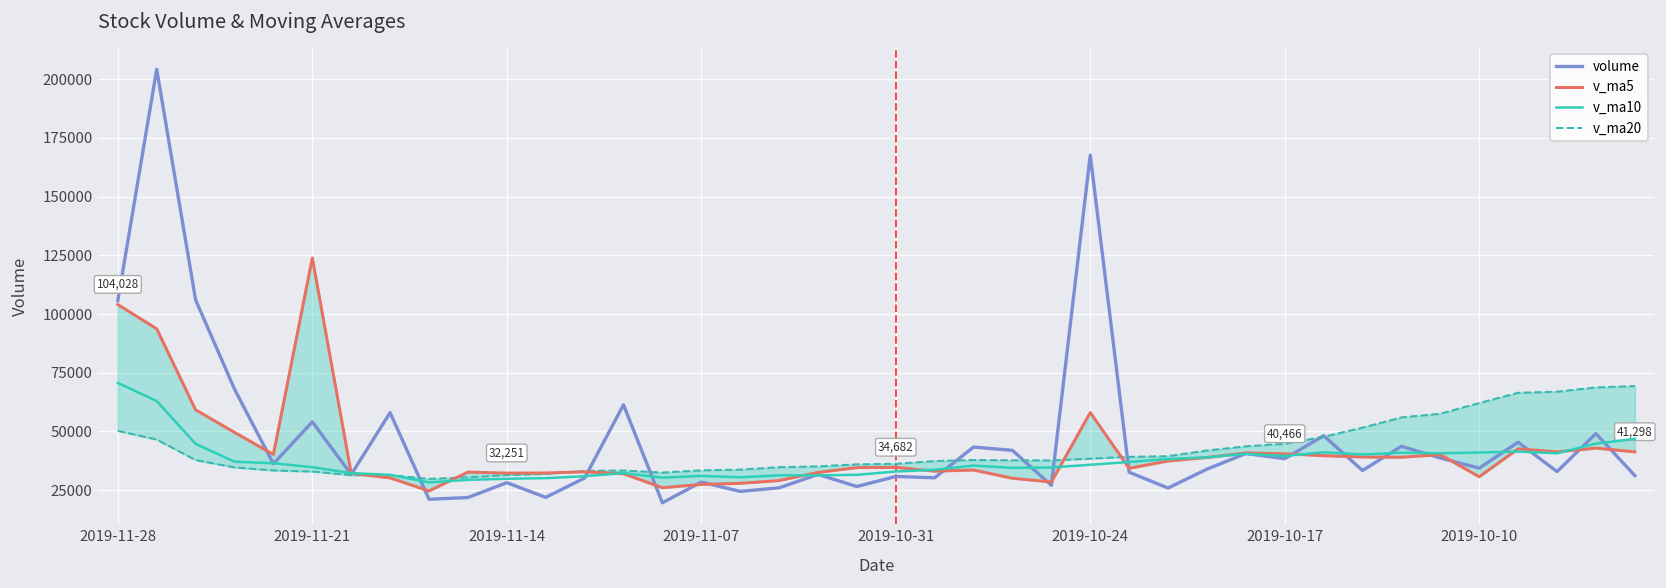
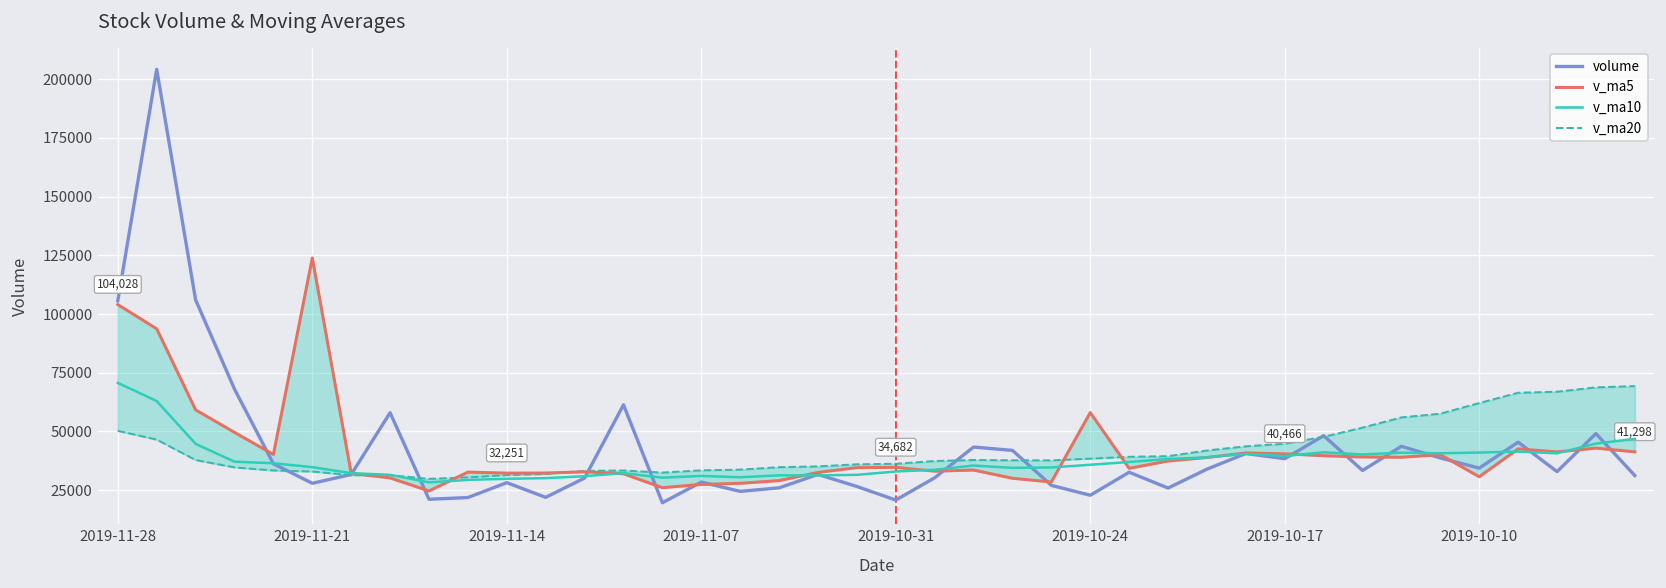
  {
    "volume": {
-     "2019-11-21": 54000,
+     "2019-11-21": 28000,
      "2019-11-14": 28000,
-     "2019-10-31": 31000,
-     "2019-10-24": 168000,
+     "2019-10-31": 21000,
+     "2019-10-24": 23000,
      "2019-10-10": 34000
    },
    "v_ma5": {
      "2019-10-10": 31000
    }
  }
